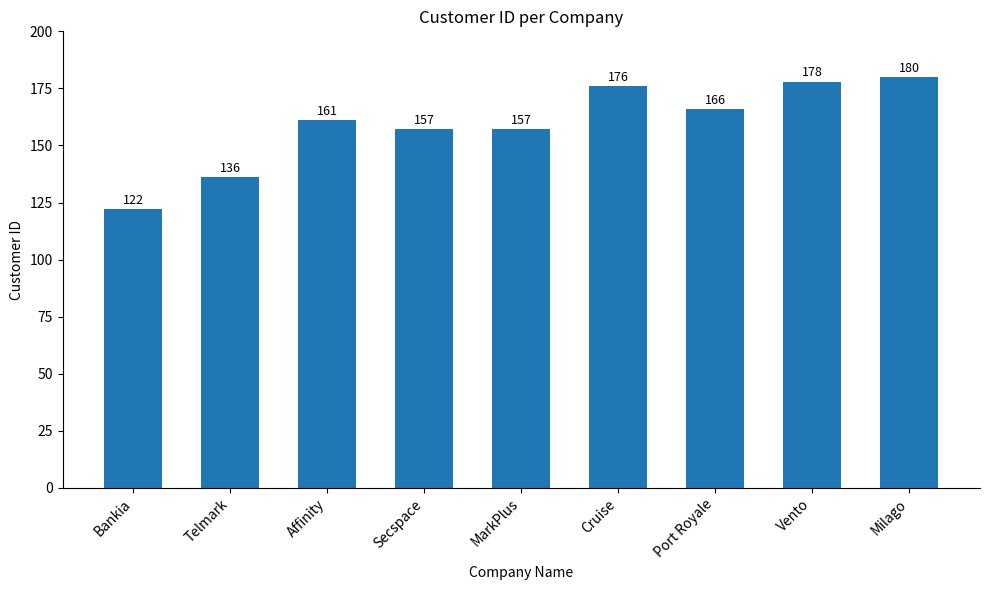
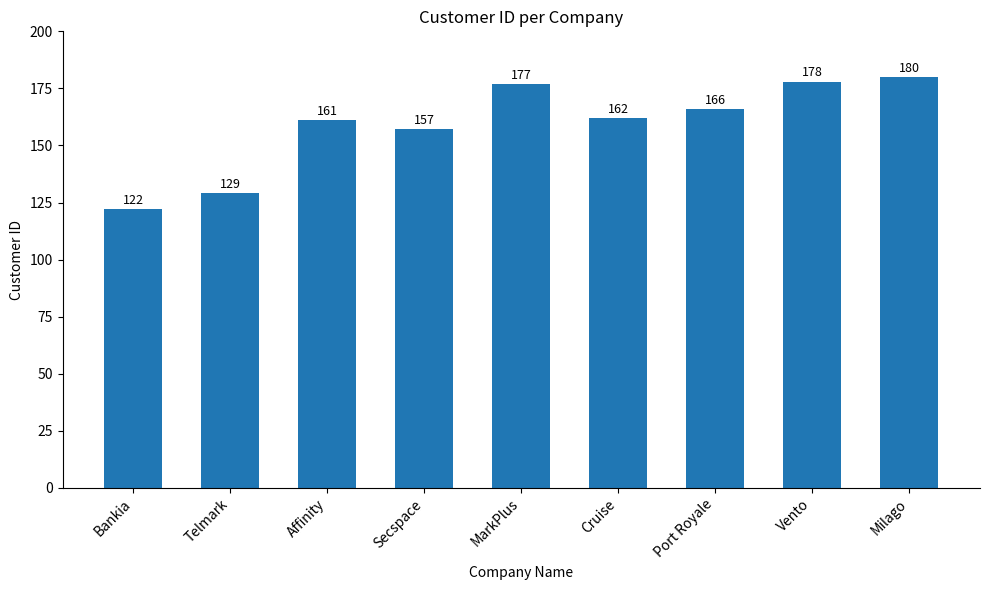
  {
    "Bankia": 122,
-   "Telmark": 136,
+   "Telmark": 129,
    "Affinity": 161,
    "Secspace": 157,
-   "MarkPlus": 157,
-   "Cruise": 176,
+   "MarkPlus": 177,
+   "Cruise": 162,
    "Port Royale": 166,
    "Vento": 178,
    "Milago": 180
  }
